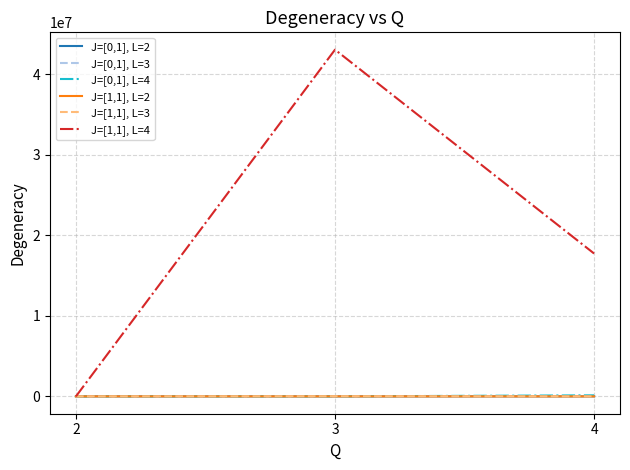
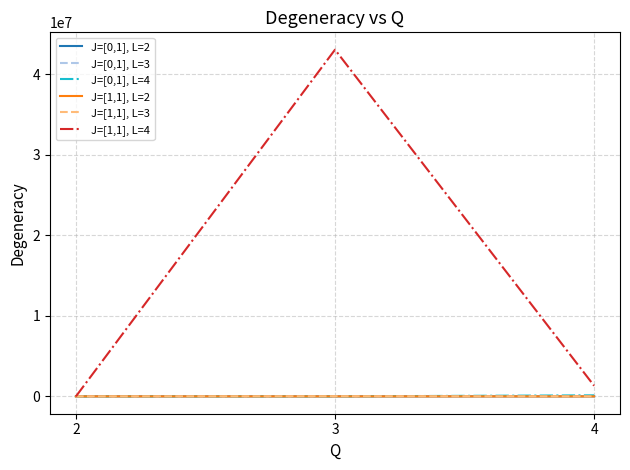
  {
    "J=[1,1], L=4": {
      "3": 43000000,
-     "4": 18000000
+     "4": 1000000
    }
  }
